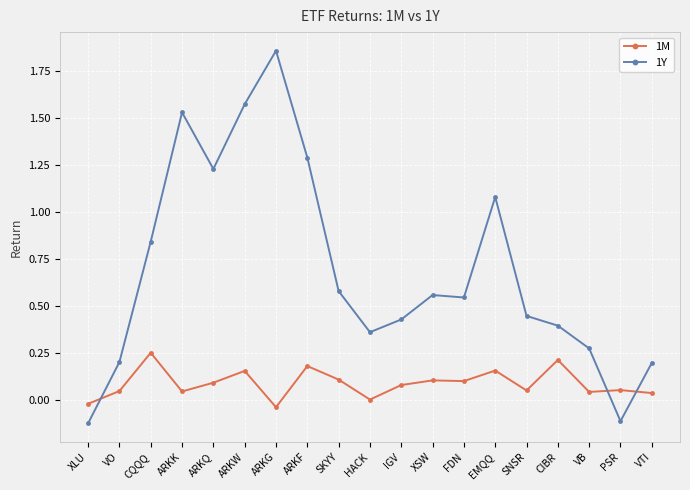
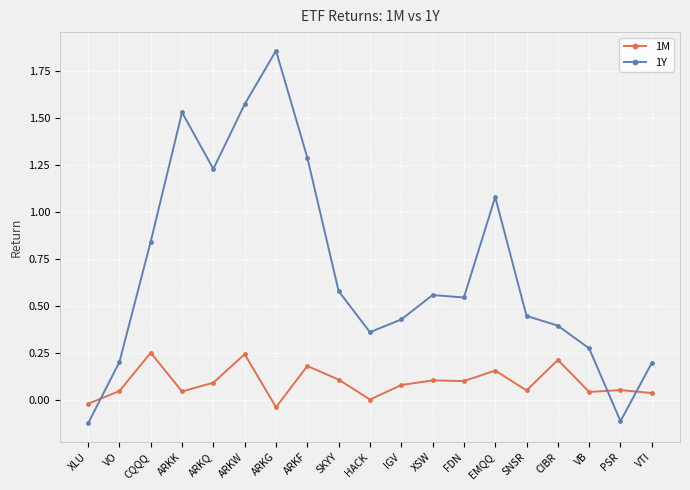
  {
    "1M": {
      "XLU": -0.02,
      "VO": 0.05,
      "CQQQ": 0.25,
      "ARKK": 0.04,
      "ARKQ": 0.09,
-     "ARKW": 0.15,
+     "ARKW": 0.24,
      "ARKG": -0.04,
      "ARKF": 0.18,
      "SKYY": 0.11,
      "HACK": 0.00,
      "IGV": 0.08,
      "XSW": 0.10,
      "FDN": 0.10,
      "EMQQ": 0.16,
      "SNSR": 0.05,
      "CIBR": 0.21,
      "VB": 0.04,
      "PSR": 0.05,
      "VTI": 0.04
    },
    "1Y": {
      "XLU": -0.13,
      "VO": 0.20,
      "CQQQ": 0.84,
      "ARKK": 1.53,
      "ARKQ": 1.23,
      "ARKW": 1.57,
      "ARKG": 1.86,
      "ARKF": 1.29,
      "SKYY": 0.58,
      "HACK": 0.36,
      "IGV": 0.43,
      "XSW": 0.56,
      "FDN": 0.54,
      "EMQQ": 1.08,
      "SNSR": 0.45,
      "CIBR": 0.39,
      "VB": 0.27,
      "PSR": -0.11,
      "VTI": 0.20
    }
  }
